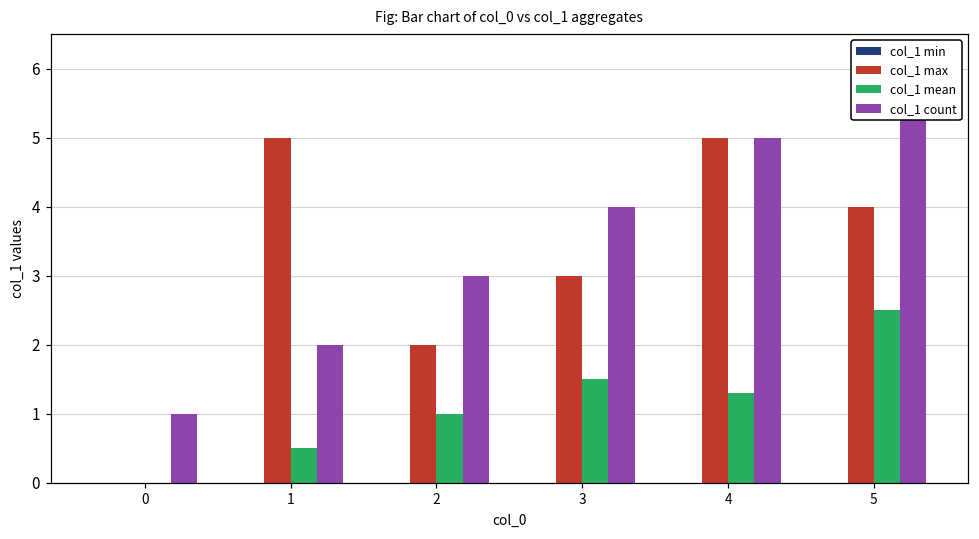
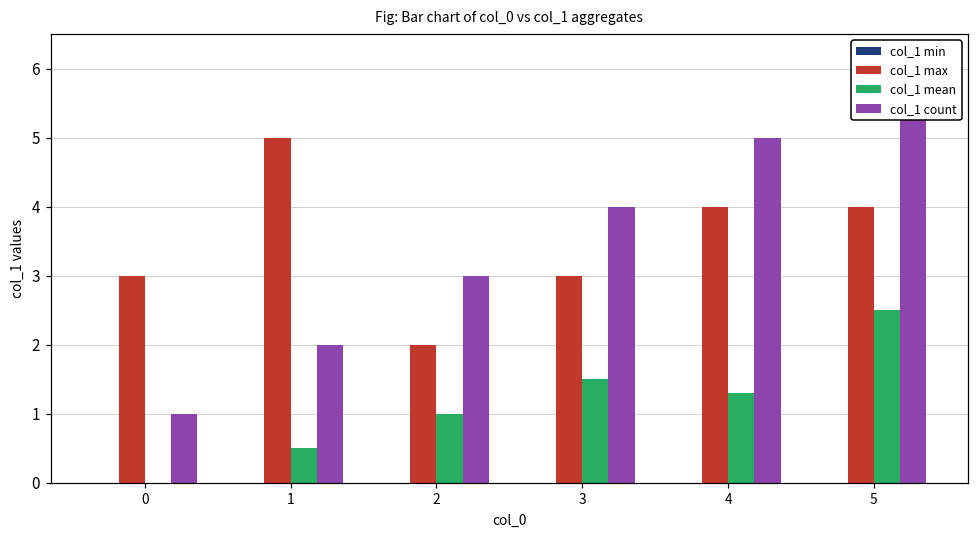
  {
    "col_1 min": {
      "0": 0,
      "1": 0,
      "2": 0,
      "3": 0,
      "4": 0,
      "5": 0
    },
    "col_1 max": {
-     "0": 0,
+     "0": 3,
      "1": 5,
      "2": 2,
      "3": 3,
-     "4": 5,
+     "4": 4,
      "5": 4
    },
    "col_1 mean": {
      "0": 0,
      "1": 0.5,
      "2": 1,
      "3": 1.5,
      "4": 1.3,
      "5": 2.5
    },
    "col_1 count": {
      "0": 1,
      "1": 2,
      "2": 3,
      "3": 4,
      "4": 5
    }
  }
